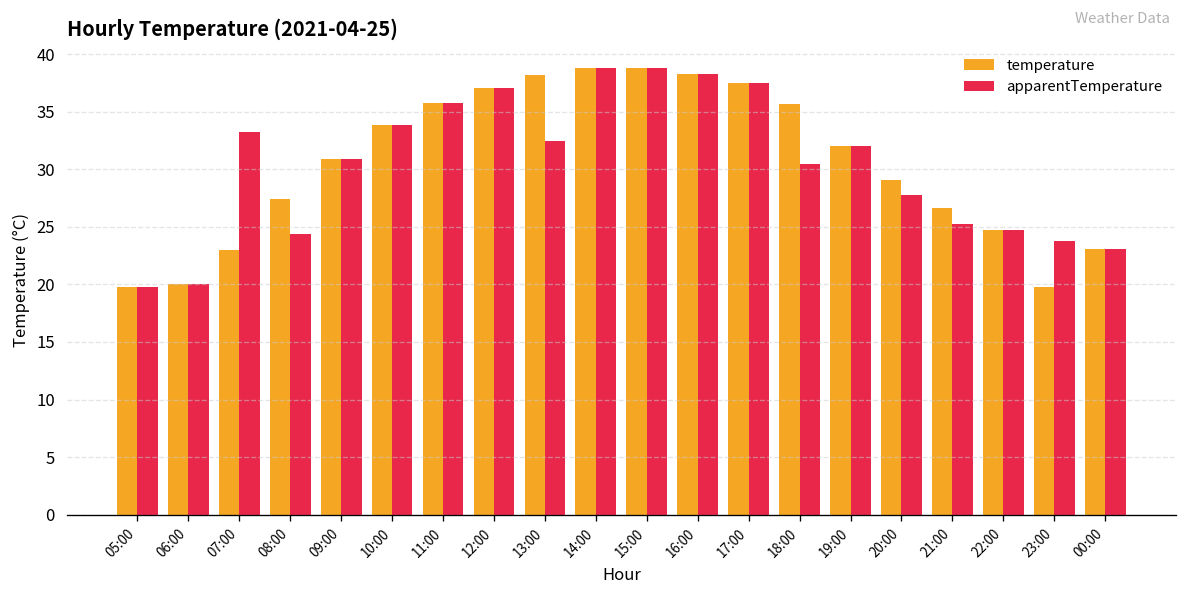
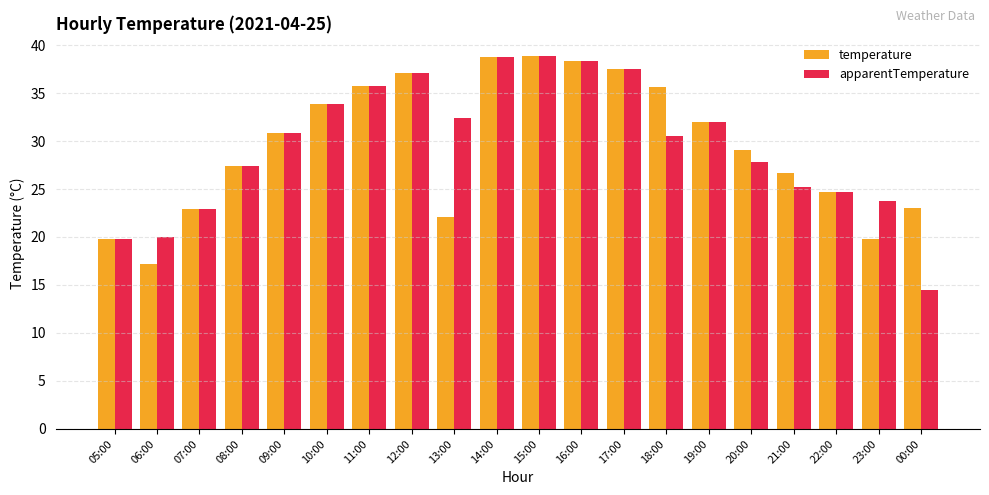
  {
    "temperature": {
      "05:00": 20,
-     "06:00": 20,
+     "06:00": 17,
      "07:00": 23,
      "08:00": 27,
      "09:00": 31,
      "10:00": 34,
      "11:00": 36,
      "12:00": 37,
-     "13:00": 38,
+     "13:00": 22,
      "14:00": 39,
      "15:00": 39,
      "16:00": 38,
      "17:00": 38,
      "18:00": 36,
      "19:00": 32,
      "20:00": 29,
      "21:00": 27,
      "22:00": 25,
      "23:00": 20,
      "00:00": 23
    },
    "apparentTemperature": {
      "05:00": 20,
      "06:00": 20,
-     "07:00": 33,
-     "08:00": 24,
+     "07:00": 23,
+     "08:00": 27,
      "09:00": 31,
      "10:00": 34,
      "11:00": 36,
      "12:00": 37,
      "13:00": 32,
      "14:00": 39,
      "15:00": 39,
      "16:00": 38,
      "17:00": 38,
      "18:00": 30,
      "19:00": 32,
      "20:00": 28,
      "21:00": 25,
      "22:00": 25,
      "23:00": 24,
-     "00:00": 23
+     "00:00": 14
    }
  }
